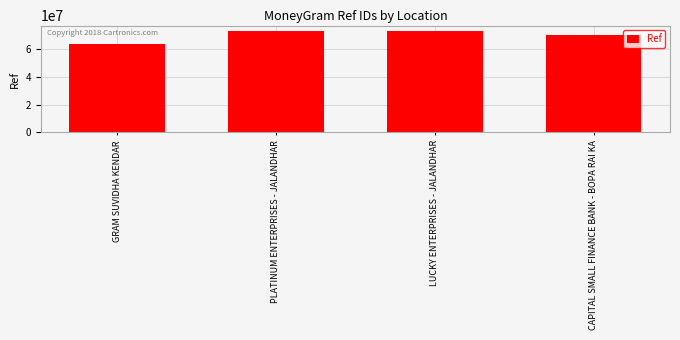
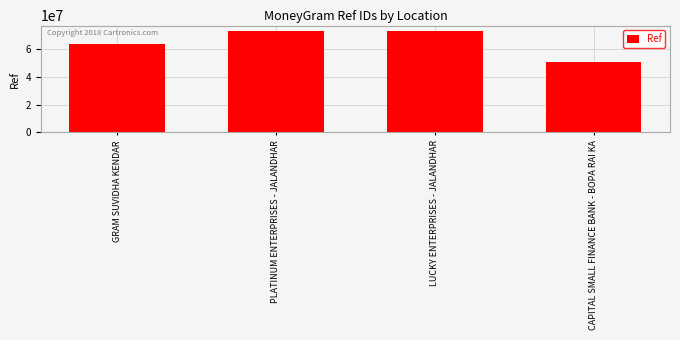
  {
    "PLATINUM ENTERPRISES - JALANDHAR": 73000000,
    "LUCKY ENTERPRISES - JALANDHAR": 74000000,
-   "CAPITAL SMALL FINANCE BANK - BOPA RAI KA": 70000000
+   "CAPITAL SMALL FINANCE BANK - BOPA RAI KA": 51000000
  }
